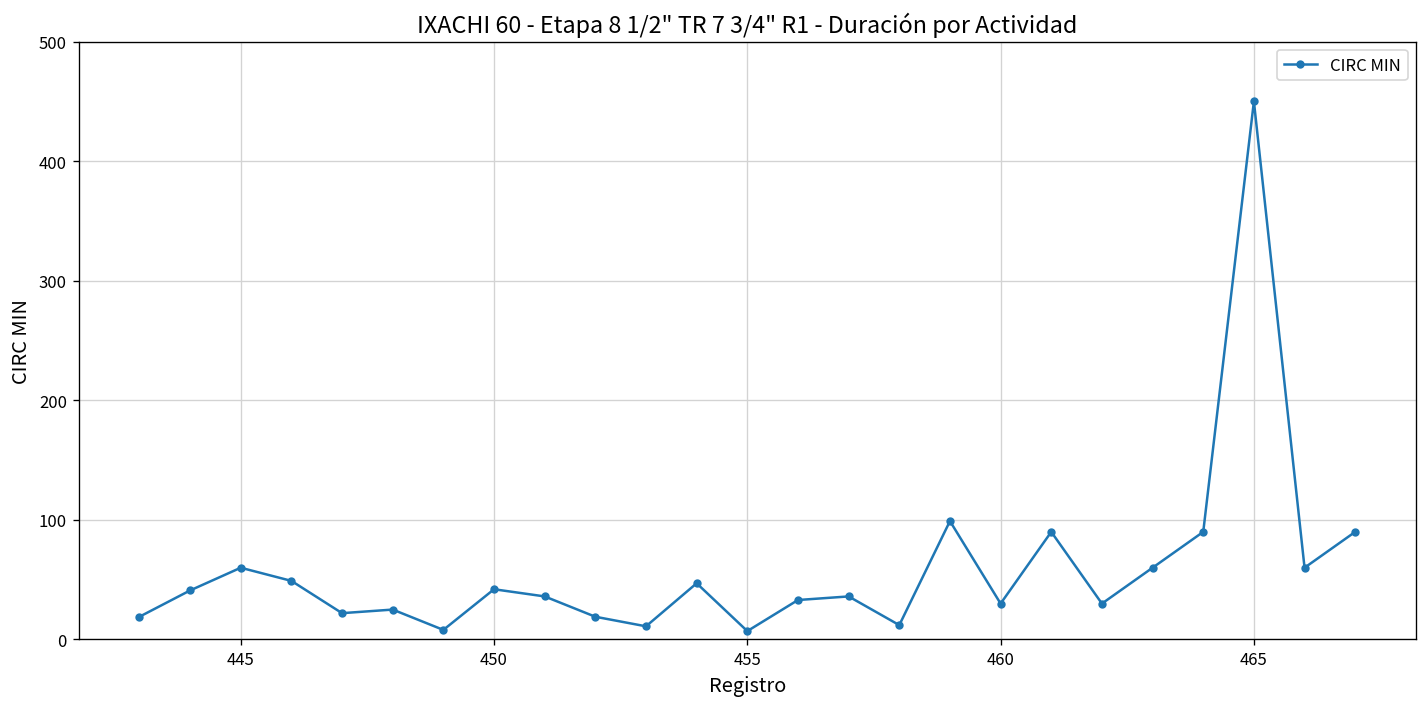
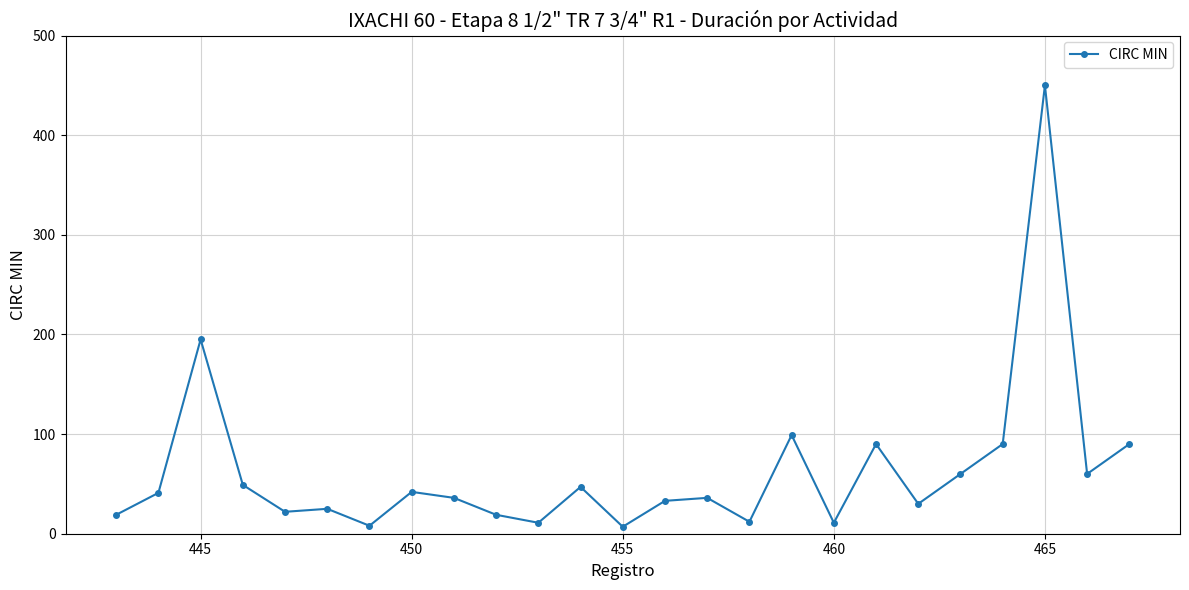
  {
-   "445": 60,
+   "445": 200,
    "450": 40,
    "455": 10,
-   "460": 30,
+   "460": 10,
    "465": 450
  }
